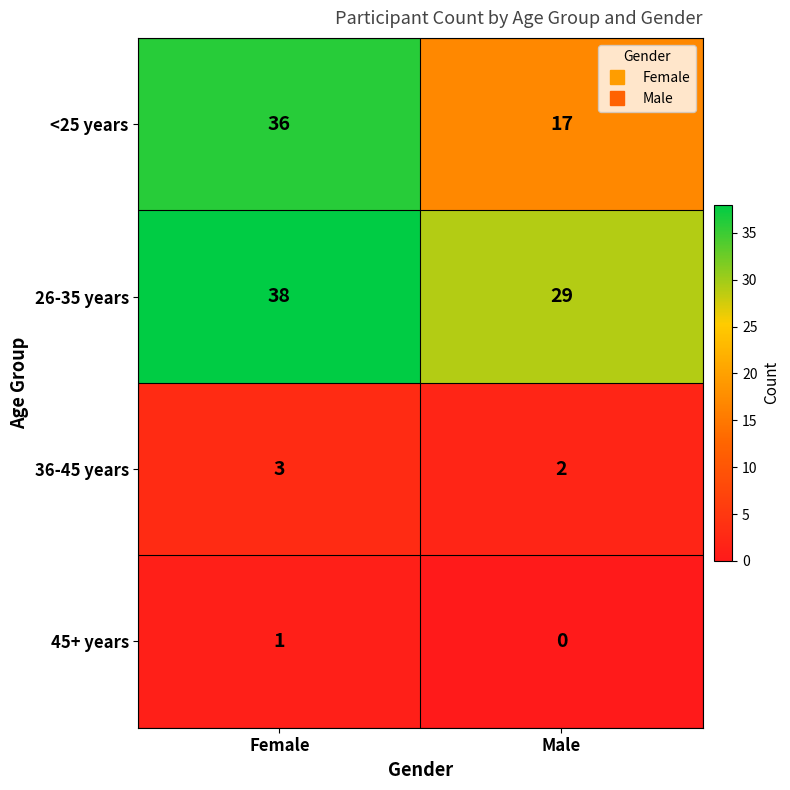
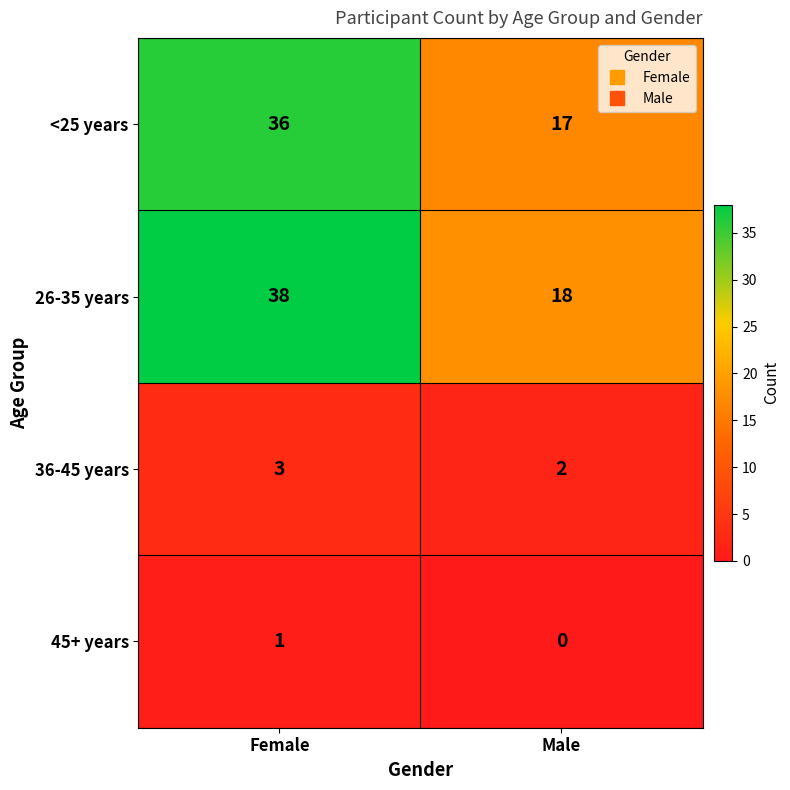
  {
    "<25 years": {
      "Female": 36,
      "Male": 17
    },
    "26-35 years": {
      "Female": 38,
-     "Male": 29
+     "Male": 18
    },
    "36-45 years": {
      "Female": 3,
      "Male": 2
    },
    "45+ years": {
      "Female": 1,
      "Male": 0
    }
  }
